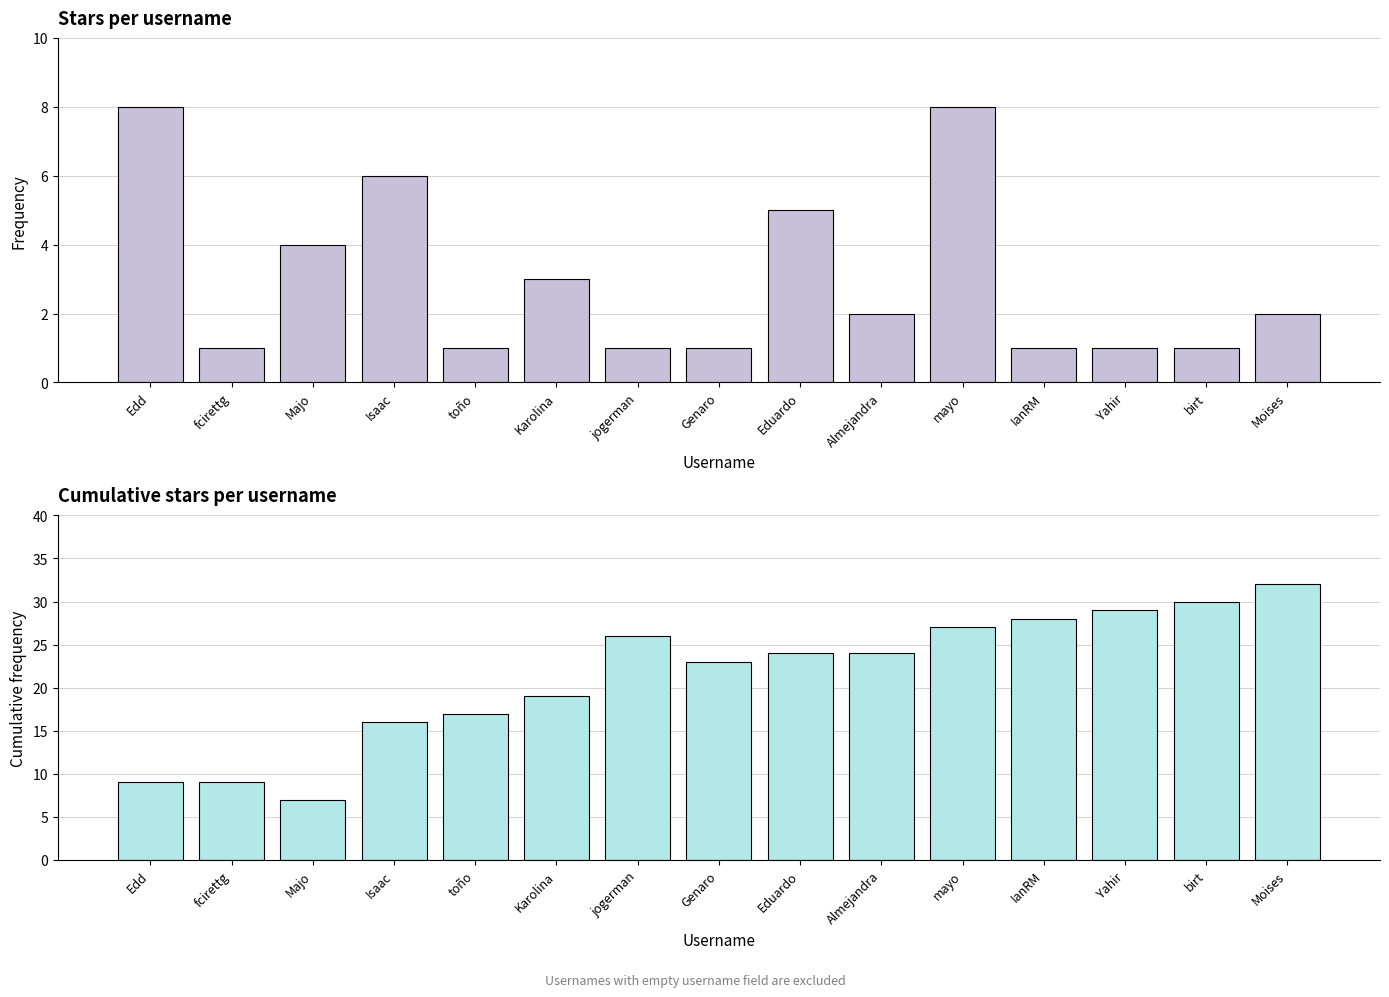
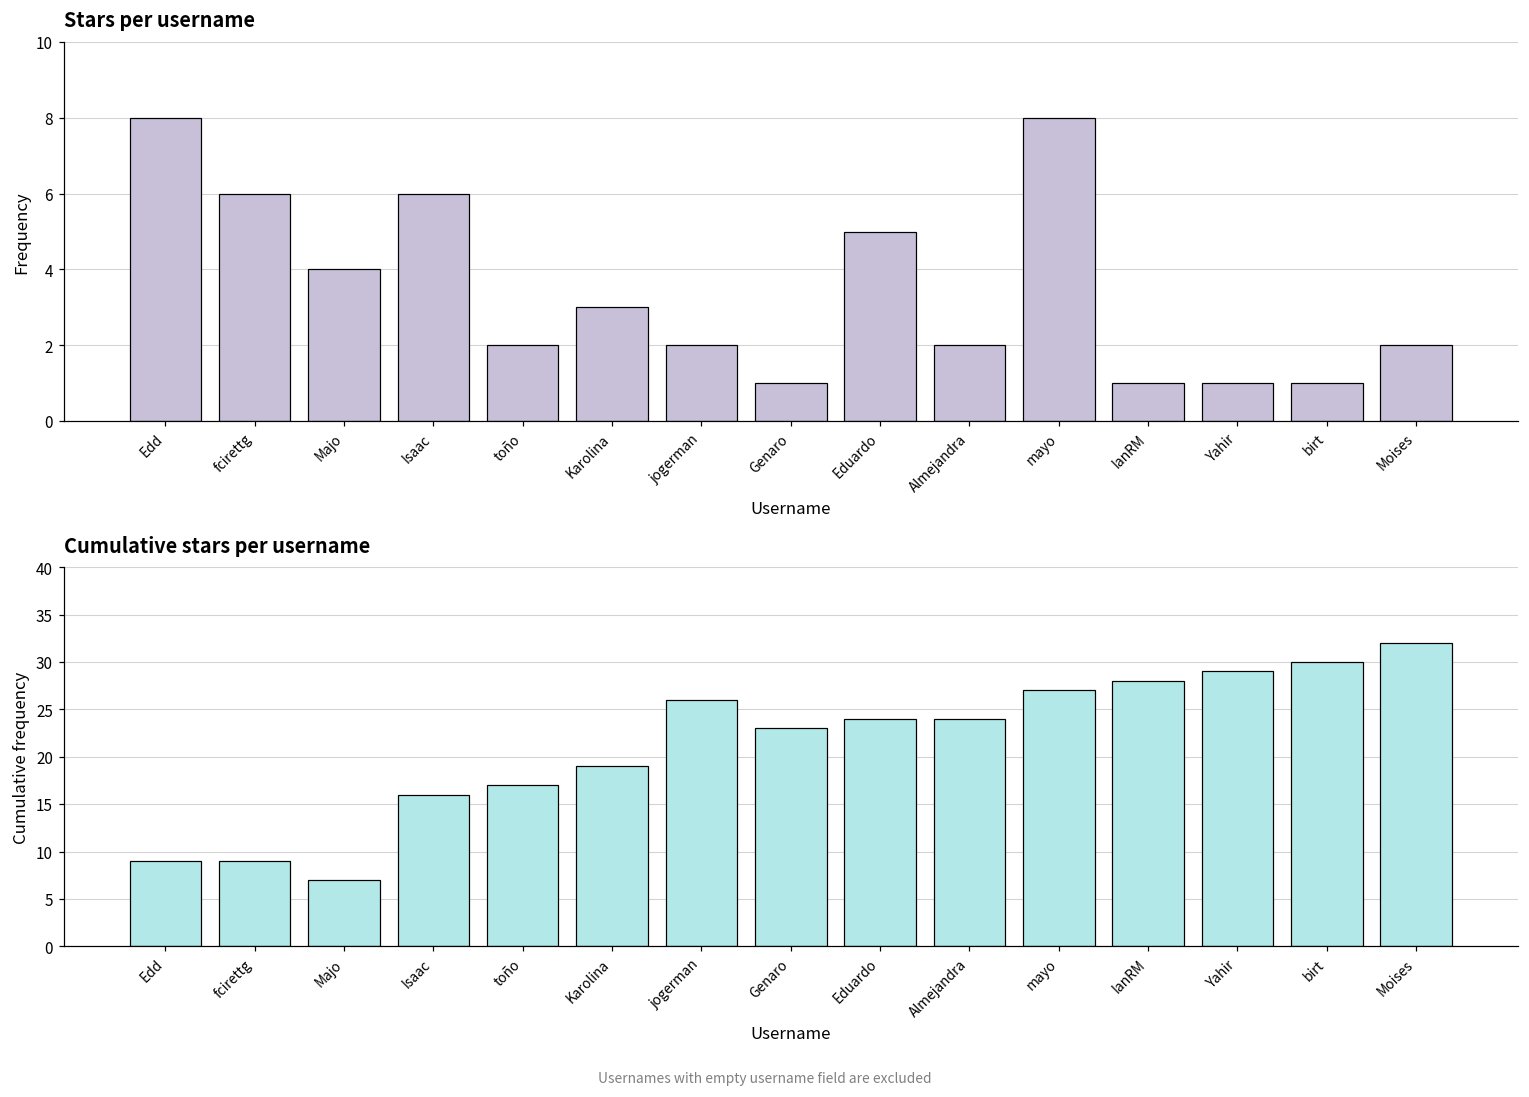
  {
    "Stars per username": {
      "Edd": 8,
-     "fcirettg": 1,
+     "fcirettg": 6,
      "Majo": 4,
      "Isaac": 6,
-     "toño": 1,
+     "toño": 2,
      "Karolina": 3,
-     "jogerman": 1,
+     "jogerman": 2,
      "Genaro": 1,
      "Eduardo": 5,
      "Almejandra": 2,
      "mayo": 8,
      "IanRM": 1,
      "Yahir": 1,
      "birt": 1,
      "Moises": 2
    },
    "Cumulative stars per username": {
      "Edd": 9,
      "fcirettg": 9,
      "Majo": 7,
      "Isaac": 16,
      "toño": 17,
      "Karolina": 19,
      "jogerman": 26,
      "Genaro": 23,
      "Eduardo": 24,
      "Almejandra": 24,
      "mayo": 27,
      "IanRM": 28,
      "Yahir": 29,
      "birt": 30,
      "Moises": 32
    }
  }
